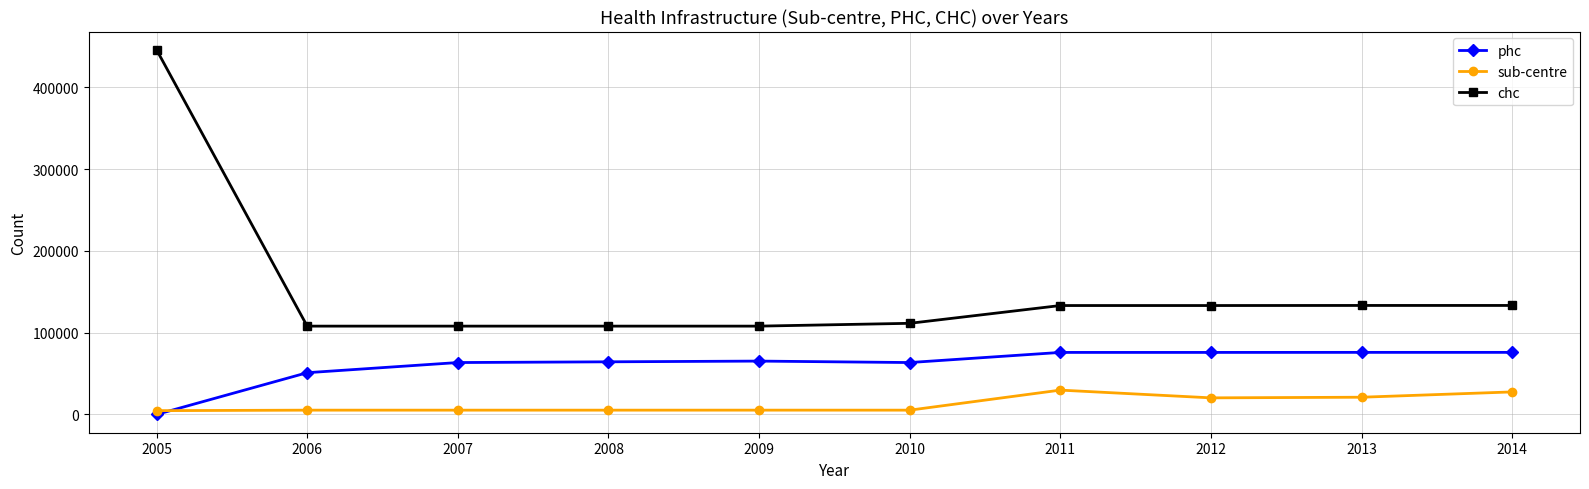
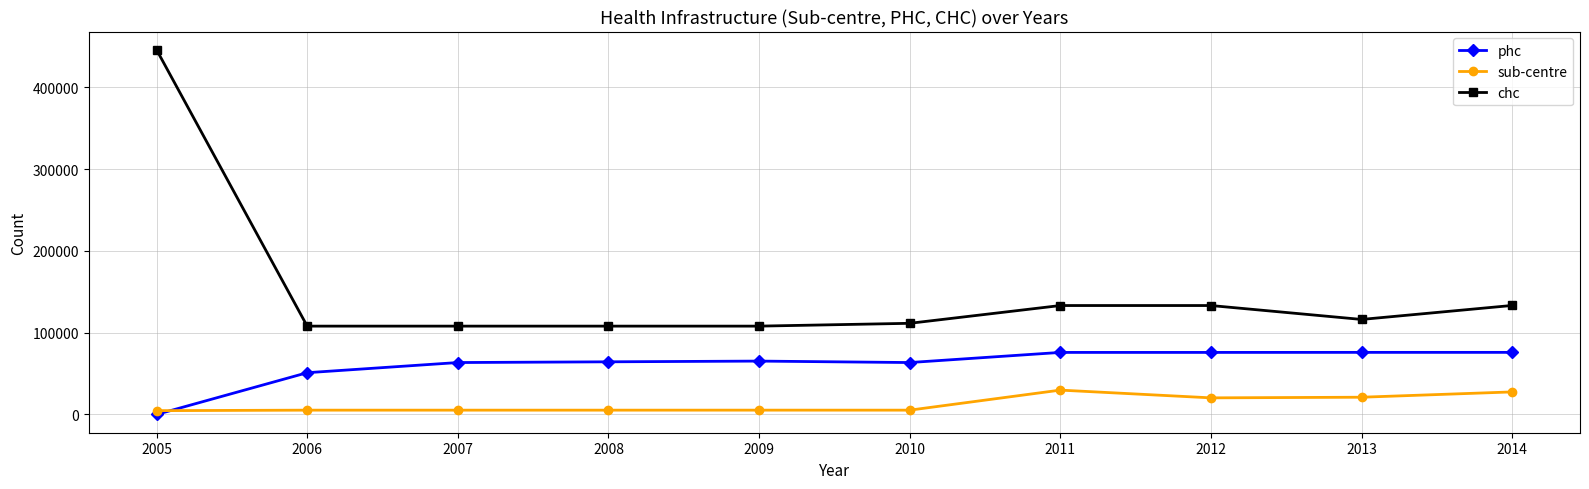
  {
    "phc": {
      "2005": 0,
      "2006": 50000,
      "2007": 60000,
      "2008": 60000,
      "2009": 70000,
      "2010": 60000,
      "2011": 80000,
      "2012": 80000,
      "2013": 80000,
      "2014": 80000
    },
    "sub-centre": {
      "2005": 0,
      "2006": 10000,
      "2007": 10000,
      "2008": 10000,
      "2009": 10000,
      "2010": 10000,
      "2011": 30000,
      "2012": 20000,
      "2013": 20000,
      "2014": 30000
    },
    "chc": {
      "2005": 450000,
      "2006": 110000,
      "2007": 110000,
      "2008": 110000,
      "2009": 110000,
      "2010": 110000,
      "2011": 130000,
      "2012": 130000,
-     "2013": 130000,
+     "2013": 120000,
      "2014": 130000
    }
  }
